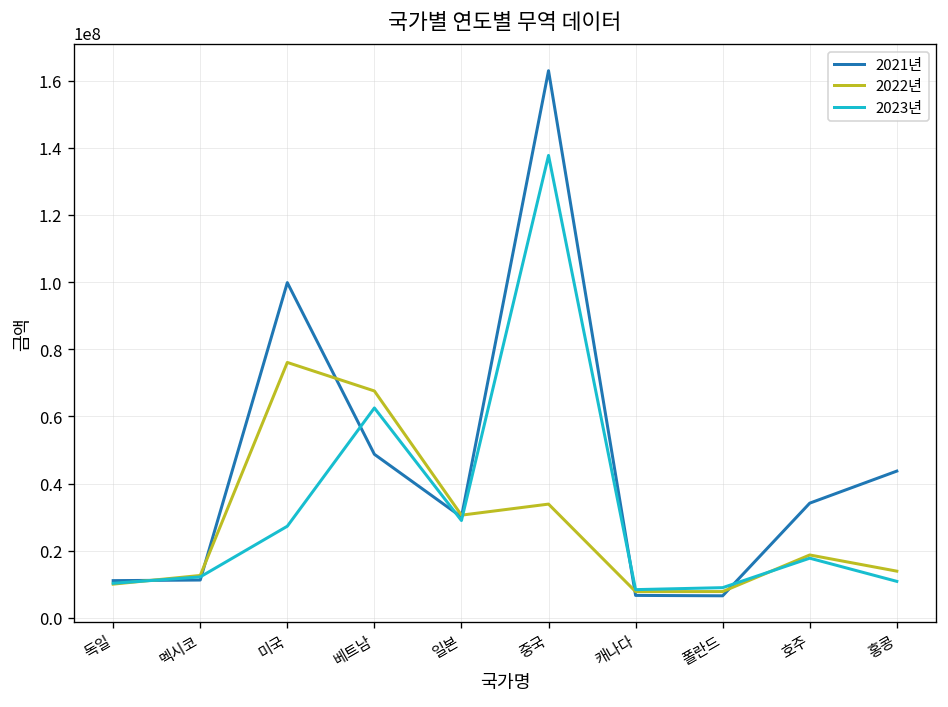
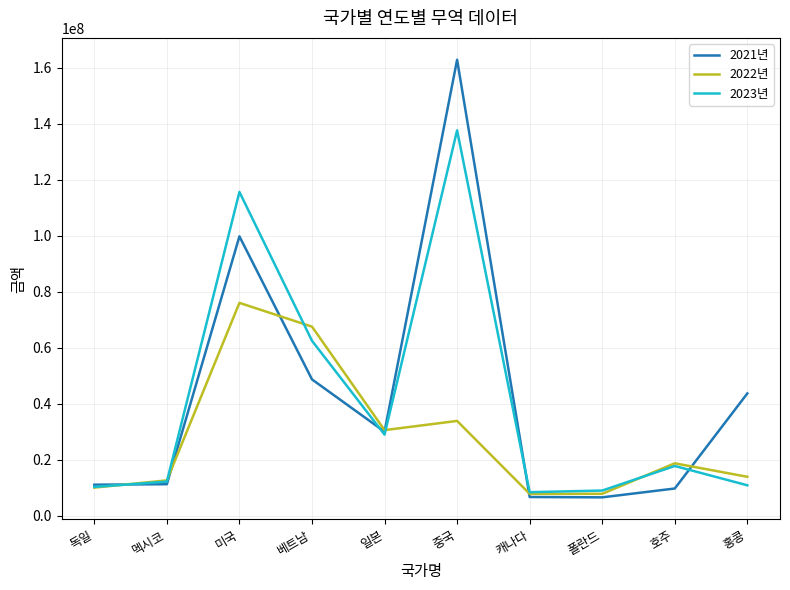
  {
    "2021년": {
      "멕시코": 11000000,
      "미국": 100000000,
      "베트남": 49000000,
      "중국": 163000000,
      "캐나다": 7000000,
      "폴란드": 7000000,
-     "호주": 34000000,
+     "호주": 10000000,
      "홍콩": 44000000
    },
    "2022년": {
      "미국": 76000000,
      "베트남": 68000000,
      "중국": 34000000,
      "폴란드": 8000000,
      "호주": 19000000,
      "홍콩": 14000000
    },
    "2023년": {
-     "미국": 27000000,
+     "미국": 116000000,
      "베트남": 63000000,
      "일본": 29000000,
      "중국": 138000000,
      "폴란드": 9000000,
      "호주": 18000000,
      "홍콩": 11000000
    }
  }
